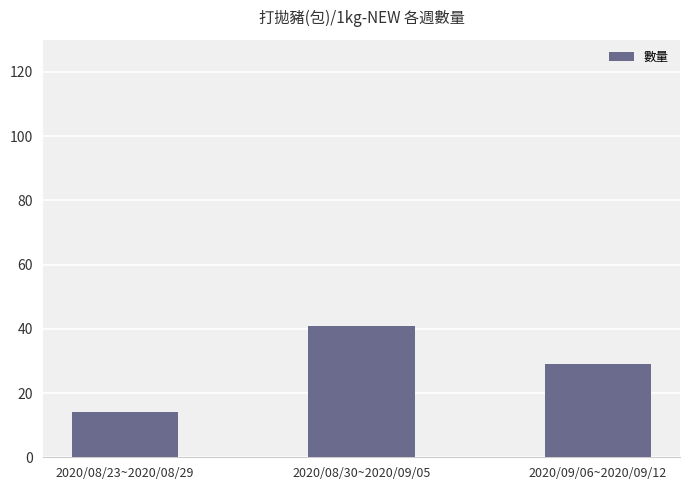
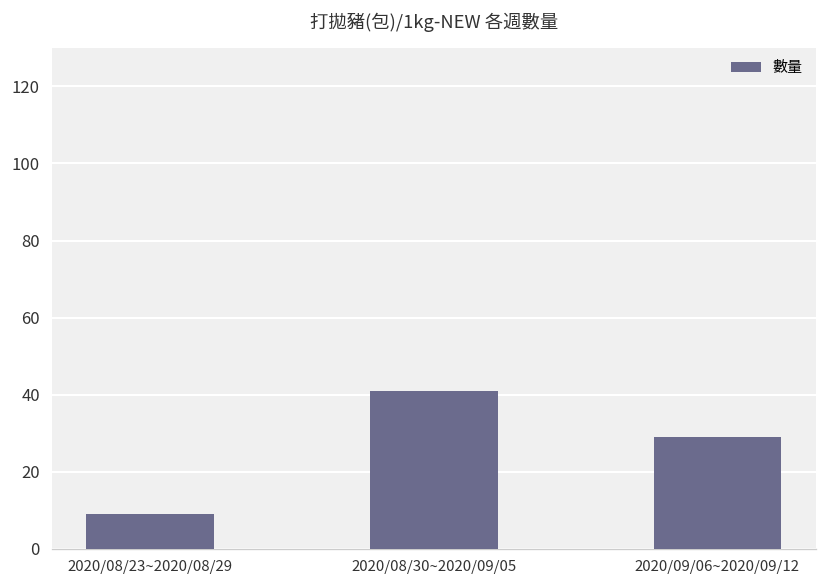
  {
-   "2020/08/23~2020/08/29": 14,
+   "2020/08/23~2020/08/29": 9,
    "2020/08/30~2020/09/05": 41,
    "2020/09/06~2020/09/12": 29
  }
